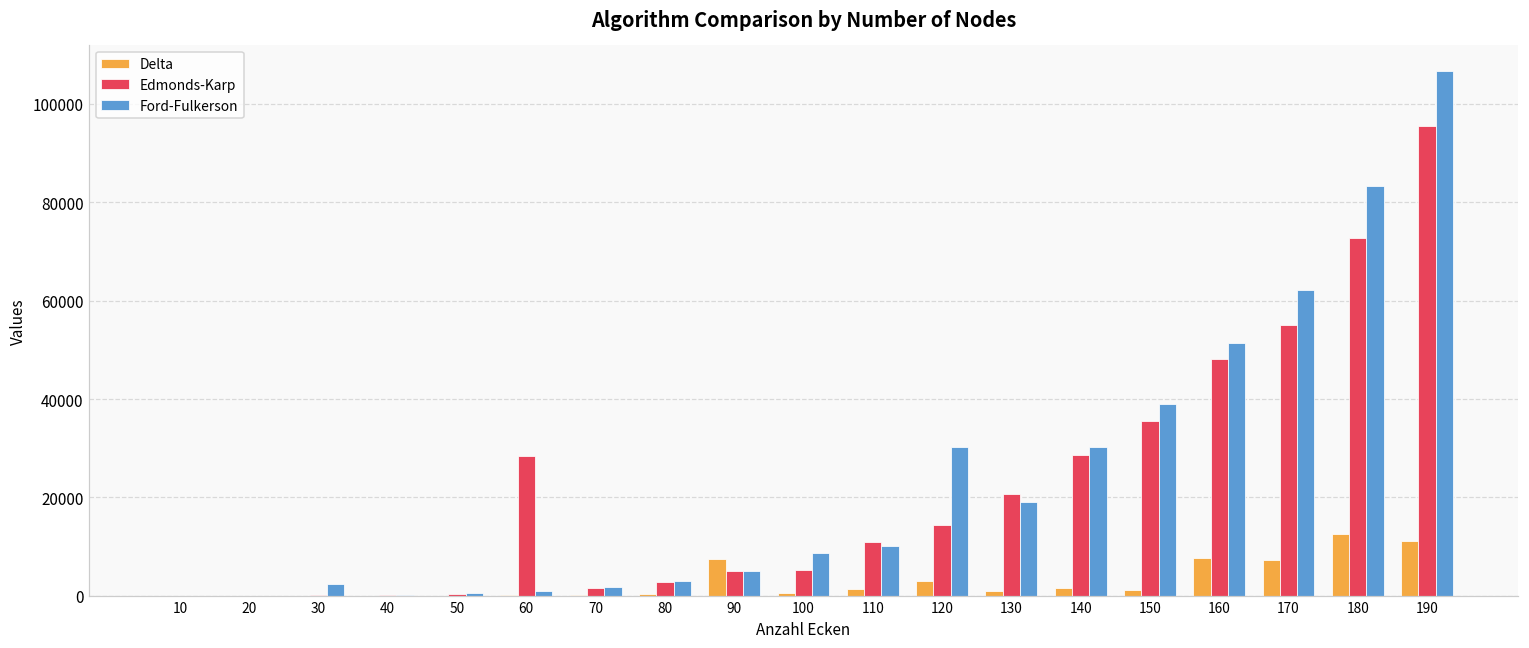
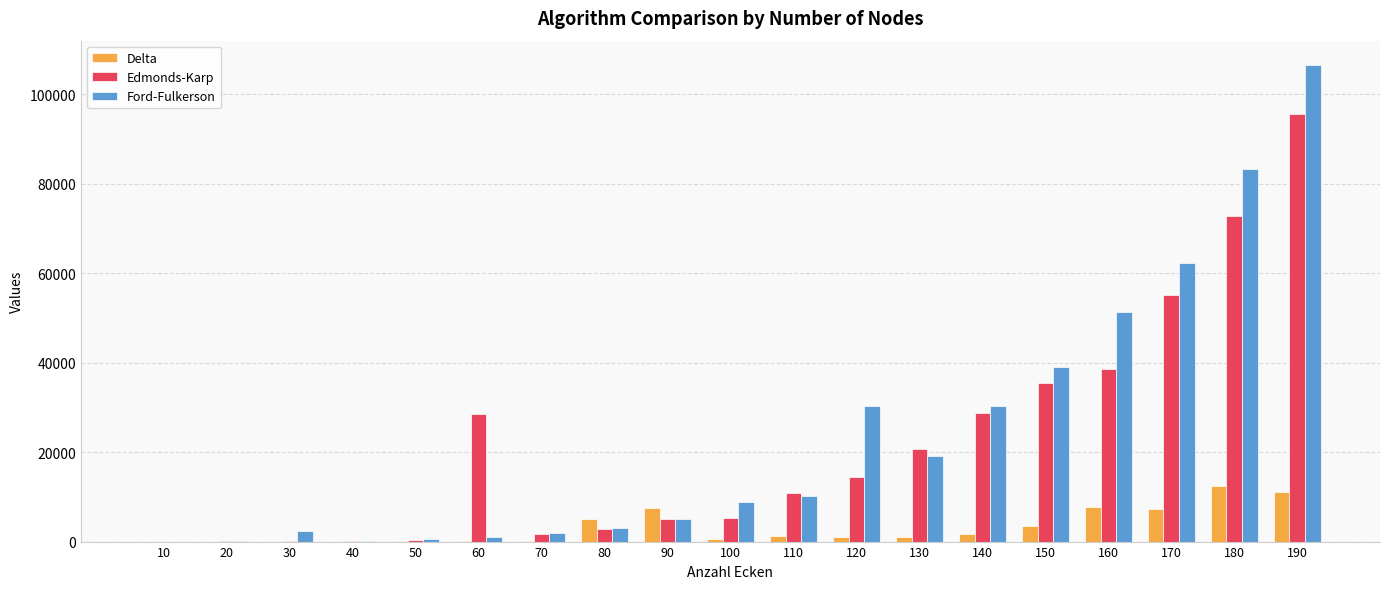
  {
    "Delta": {
-     "80": 0,
+     "80": 5000,
      "90": 7000,
      "100": 1000,
      "110": 1000,
-     "120": 3000,
+     "120": 1000,
      "130": 1000,
      "140": 2000,
-     "150": 1000,
+     "150": 3000,
      "160": 8000,
      "170": 7000,
      "180": 13000,
      "190": 11000
    },
    "Edmonds-Karp": {
      "60": 28000,
      "70": 2000,
      "80": 3000,
      "90": 5000,
      "100": 5000,
      "110": 11000,
      "120": 14000,
      "130": 21000,
      "140": 29000,
      "150": 36000,
-     "160": 48000,
+     "160": 39000,
      "170": 55000,
      "180": 73000,
      "190": 96000
    },
    "Ford-Fulkerson": {
      "30": 2000,
      "60": 1000,
      "70": 2000,
      "80": 3000,
      "90": 5000,
      "100": 9000,
      "110": 10000,
      "120": 30000,
      "130": 19000,
      "140": 30000,
      "150": 39000,
      "160": 51000,
      "170": 62000,
      "180": 83000,
      "190": 107000
    }
  }
